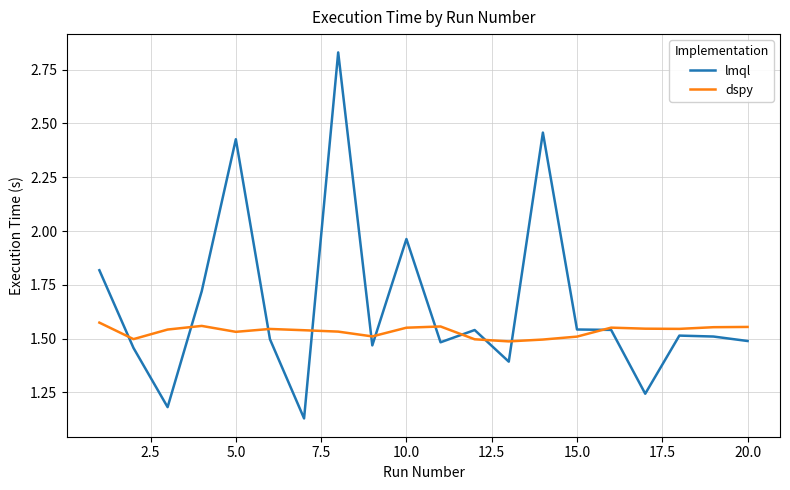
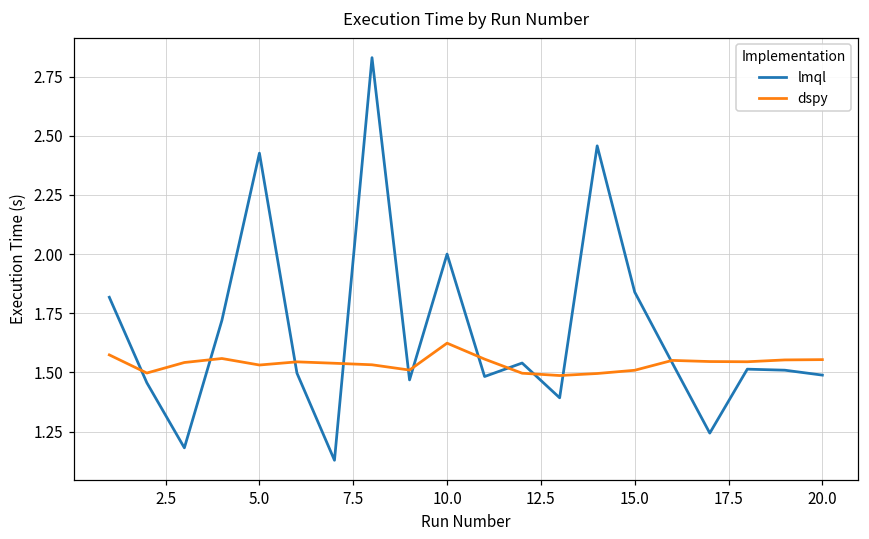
  {
    "lmql": {
      "5.0": 2.43,
-     "10.0": 1.96,
-     "15.0": 1.54,
+     "10.0": 2.00,
+     "15.0": 1.84,
      "20.0": 1.49
    },
    "dspy": {
      "5.0": 1.53,
-     "10.0": 1.55,
+     "10.0": 1.62,
      "15.0": 1.51,
      "20.0": 1.55
    }
  }
